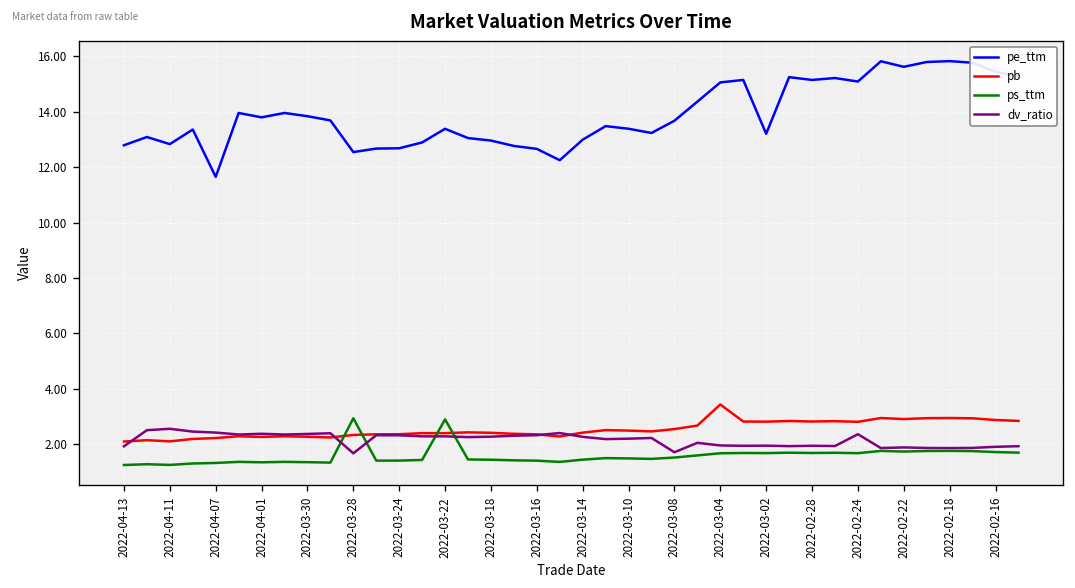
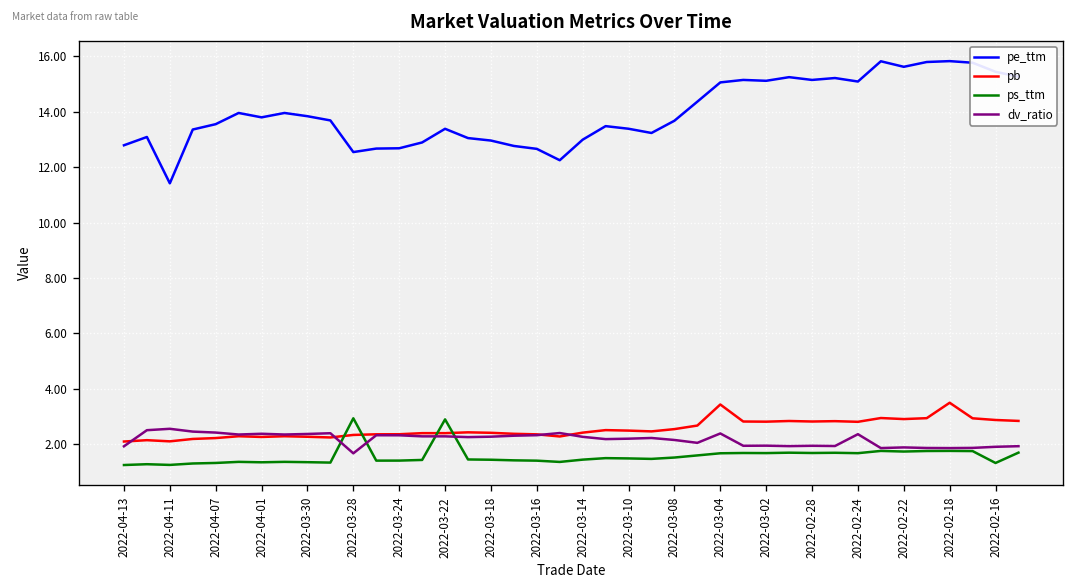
  {
    "pe_ttm": {
      "2022-04-13": 12.8,
-     "2022-04-11": 12.8,
-     "2022-04-07": 11.6,
+     "2022-04-11": 11.4,
+     "2022-04-07": 13.5,
      "2022-04-01": 13.8,
      "2022-03-30": 13.8,
      "2022-03-28": 12.5,
      "2022-03-24": 12.7,
      "2022-03-22": 13.4,
      "2022-03-18": 13.0,
      "2022-03-16": 12.7,
      "2022-03-14": 13.0,
      "2022-03-10": 13.4,
      "2022-03-08": 13.7,
      "2022-03-04": 15.1,
-     "2022-03-02": 13.2,
+     "2022-03-02": 15.1,
      "2022-02-28": 15.1,
      "2022-02-24": 15.1,
      "2022-02-22": 15.6,
      "2022-02-18": 15.8
    },
    "pb": {
      "2022-04-13": 2.1,
      "2022-04-11": 2.1,
      "2022-04-07": 2.2,
      "2022-04-01": 2.3,
      "2022-03-28": 2.3,
      "2022-03-22": 2.4,
      "2022-03-18": 2.4,
      "2022-03-14": 2.4,
      "2022-03-10": 2.5,
      "2022-03-08": 2.5,
      "2022-03-04": 3.4,
      "2022-03-02": 2.8,
      "2022-02-28": 2.8,
      "2022-02-24": 2.8,
      "2022-02-22": 2.9,
-     "2022-02-18": 2.9,
+     "2022-02-18": 3.5,
      "2022-02-16": 2.9
    },
    "ps_ttm": {
      "2022-04-13": 1.3,
      "2022-04-11": 1.3,
      "2022-04-07": 1.3,
      "2022-04-01": 1.3,
      "2022-03-30": 1.4,
      "2022-03-28": 2.9,
      "2022-03-24": 1.4,
      "2022-03-22": 2.9,
      "2022-03-18": 1.4,
      "2022-03-16": 1.4,
      "2022-03-14": 1.4,
      "2022-03-10": 1.5,
      "2022-03-08": 1.5,
      "2022-03-04": 1.7,
      "2022-03-02": 1.7,
      "2022-02-28": 1.7,
      "2022-02-24": 1.7,
      "2022-02-22": 1.7,
-     "2022-02-16": 1.7
+     "2022-02-16": 1.3
    },
    "dv_ratio": {
      "2022-04-13": 1.9,
      "2022-04-11": 2.6,
      "2022-04-07": 2.4,
      "2022-04-01": 2.4,
      "2022-03-28": 1.7,
      "2022-03-22": 2.3,
      "2022-03-18": 2.3,
      "2022-03-14": 2.3,
      "2022-03-10": 2.2,
-     "2022-03-08": 1.7,
-     "2022-03-04": 2.0,
+     "2022-03-08": 2.2,
+     "2022-03-04": 2.4,
      "2022-03-02": 1.9,
      "2022-02-28": 1.9,
      "2022-02-24": 2.4,
      "2022-02-22": 1.9,
      "2022-02-16": 1.9
    }
  }
